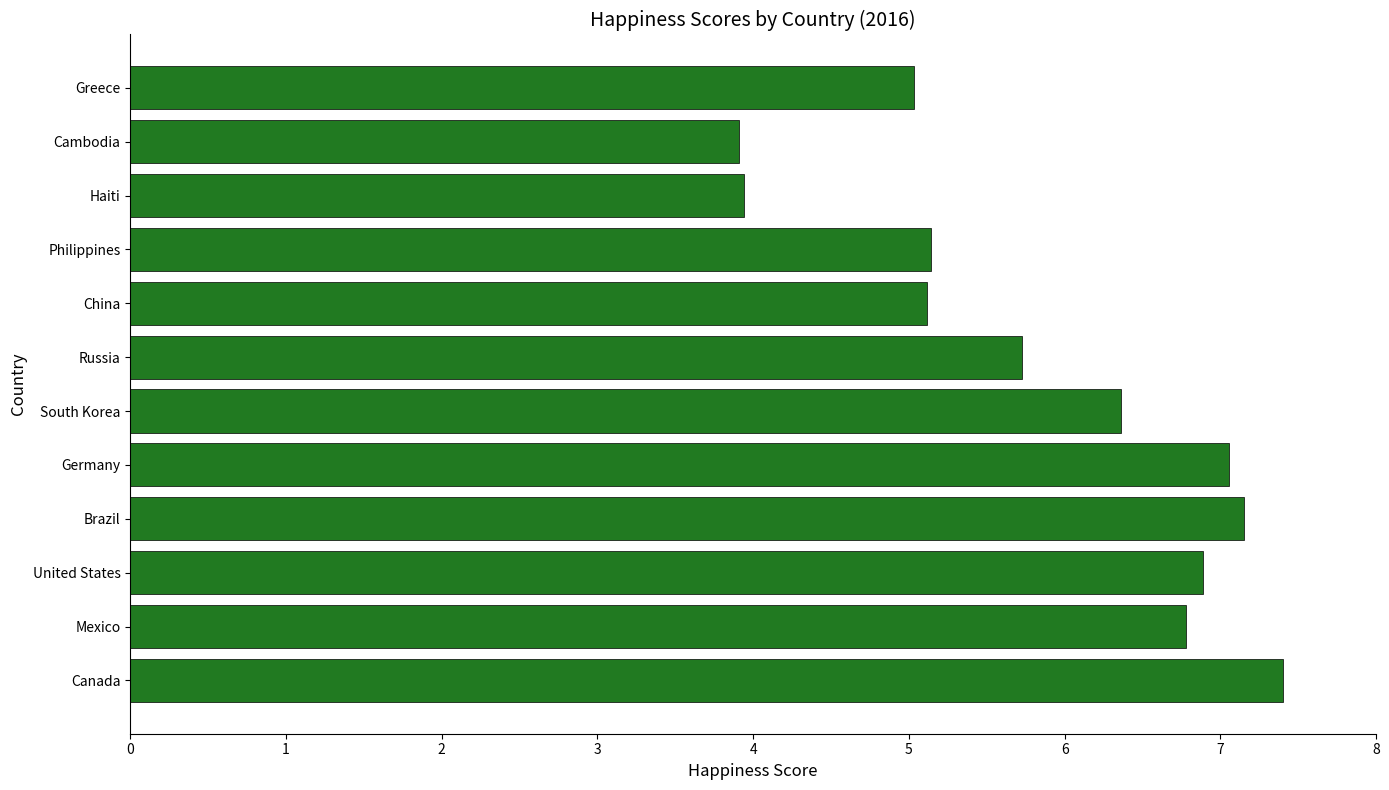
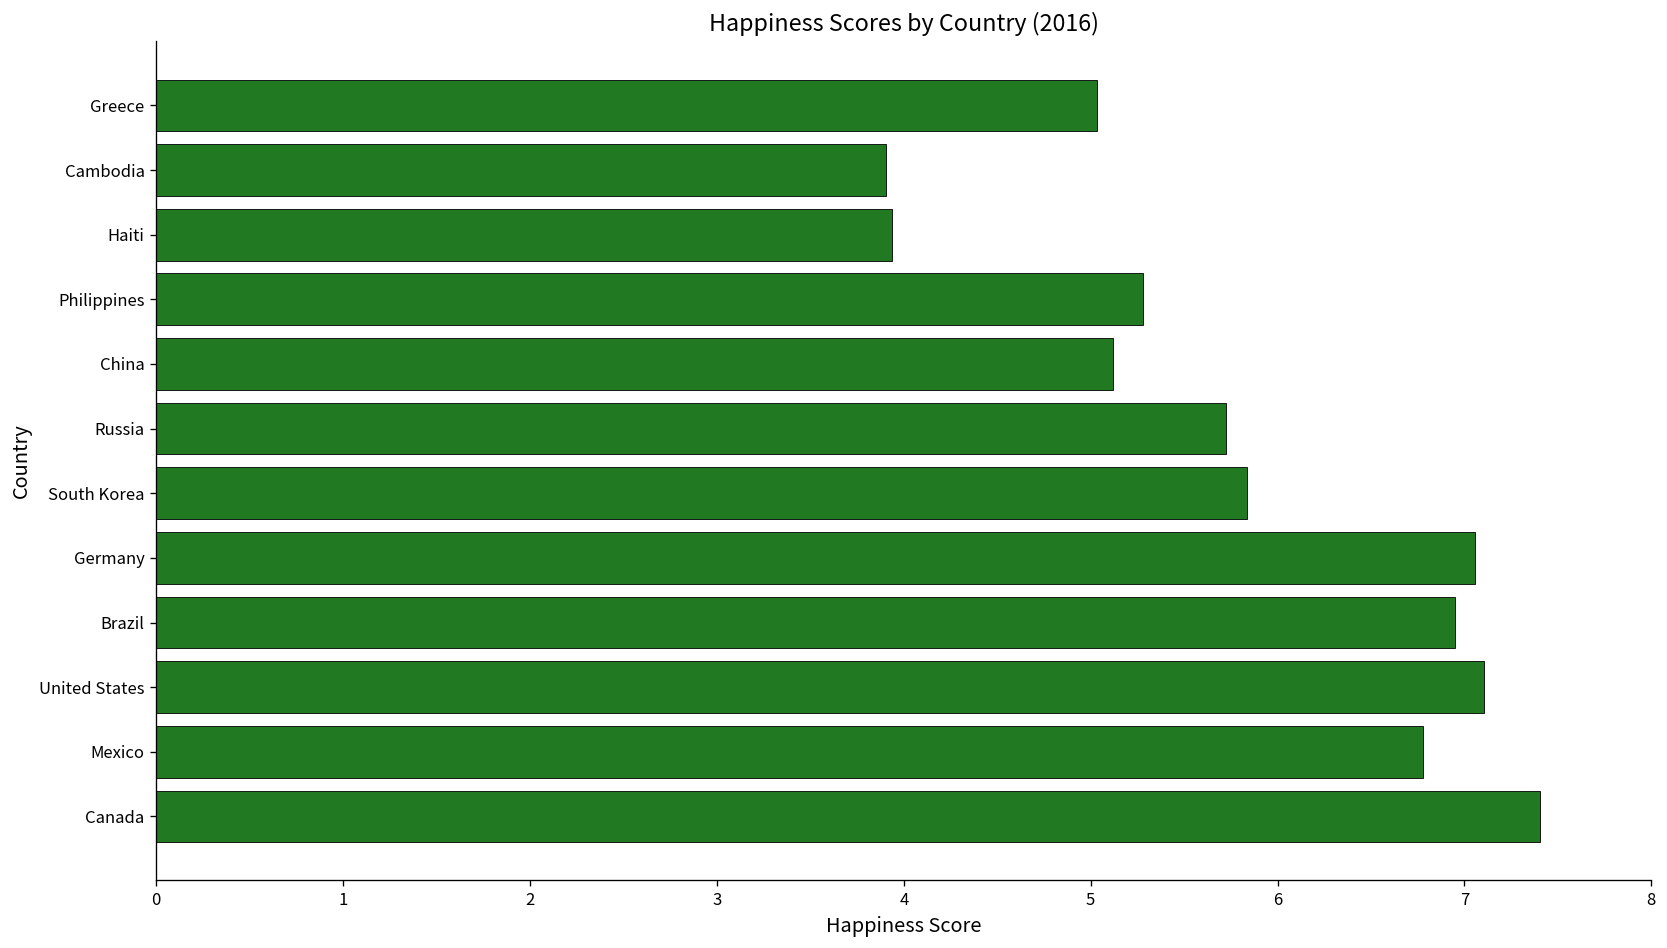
  {
    "Greece": 5.03,
    "Cambodia": 3.91,
    "Haiti": 3.94,
-   "Philippines": 5.14,
+   "Philippines": 5.28,
    "China": 5.12,
    "Russia": 5.73,
-   "South Korea": 6.36,
+   "South Korea": 5.84,
    "Germany": 7.06,
-   "Brazil": 7.15,
-   "United States": 6.89,
+   "Brazil": 6.95,
+   "United States": 7.10,
    "Mexico": 6.78,
    "Canada": 7.40
  }
